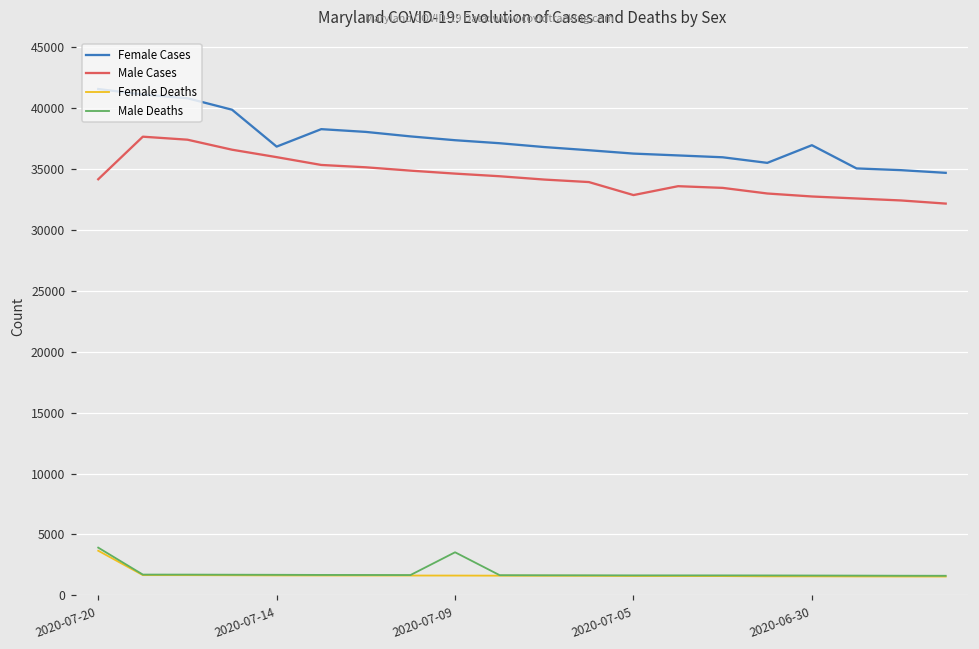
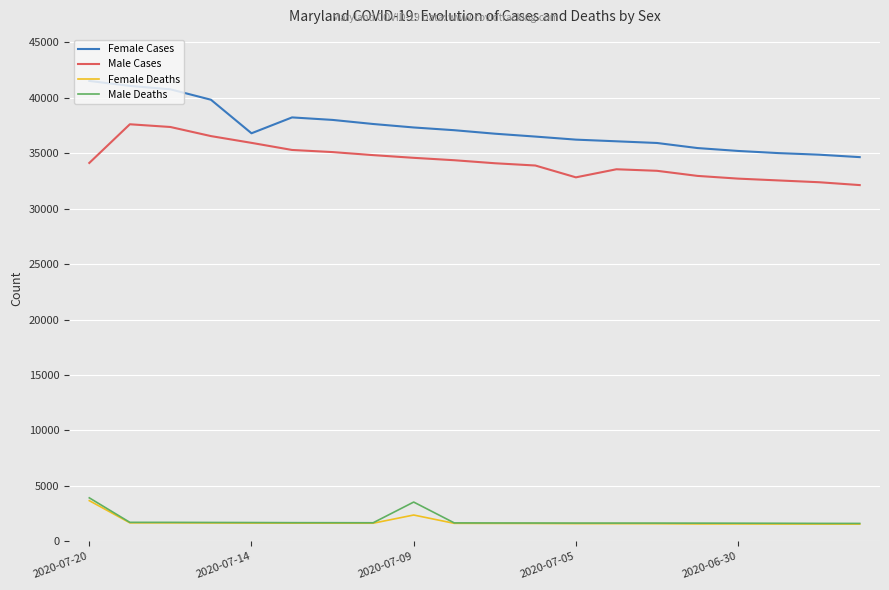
  {
    "Female Cases": {
      "2020-07-14": 36800,
      "2020-07-09": 37300,
      "2020-07-05": 36200,
-     "2020-06-30": 36900
+     "2020-06-30": 35200
    },
    "Male Cases": {
      "2020-07-20": 34100,
      "2020-07-14": 35900,
      "2020-07-09": 34600,
      "2020-07-05": 32800,
      "2020-06-30": 32700
    },
    "Female Deaths": {
      "2020-07-20": 3700,
-     "2020-07-09": 1600
+     "2020-07-09": 2400
    },
    "Male Deaths": {
      "2020-07-20": 3900,
      "2020-07-09": 3500
    }
  }
